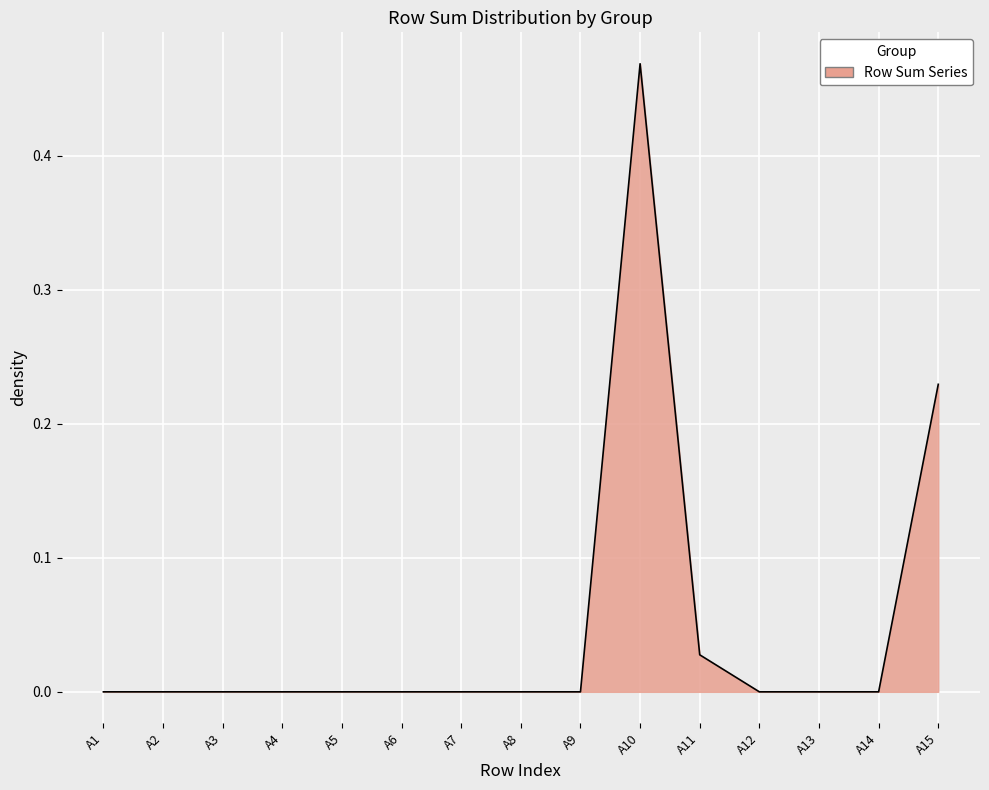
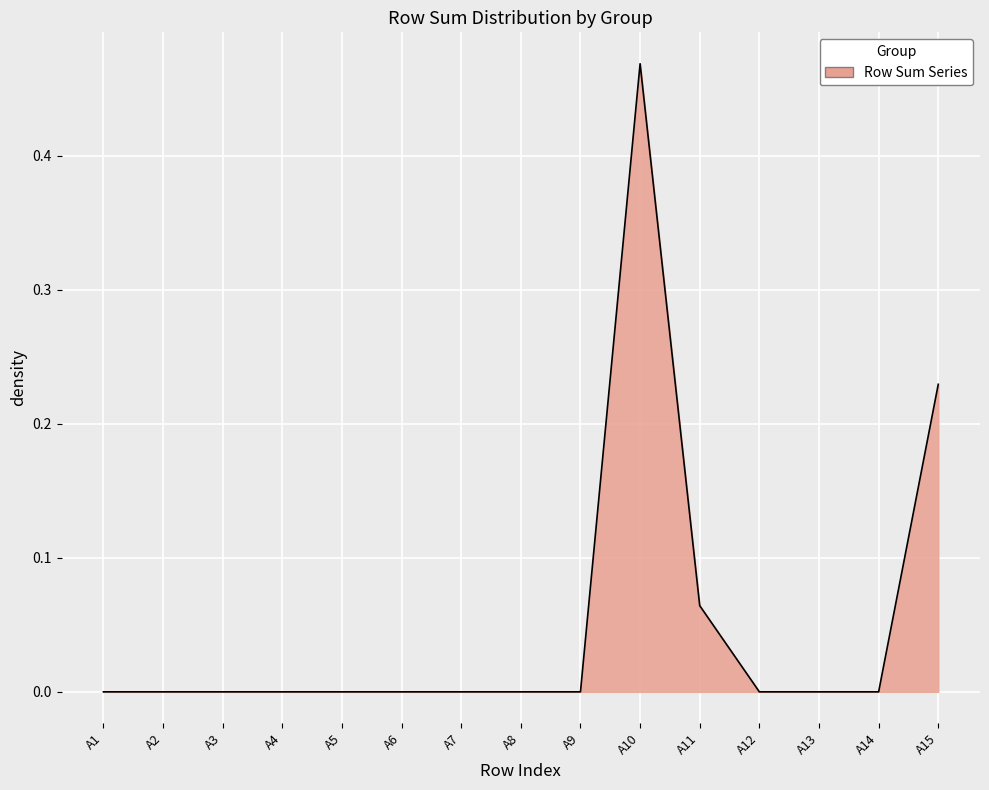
  {
    "A1": 0.000,
    "A2": 0.000,
    "A3": 0.000,
    "A4": 0.000,
    "A5": 0.000,
    "A6": 0.000,
    "A7": 0.000,
    "A8": 0.000,
    "A9": 0.000,
    "A10": 0.469,
-   "A11": 0.028,
+   "A11": 0.064,
    "A12": 0.000,
    "A13": 0.000,
    "A14": 0.000,
    "A15": 0.229
  }
